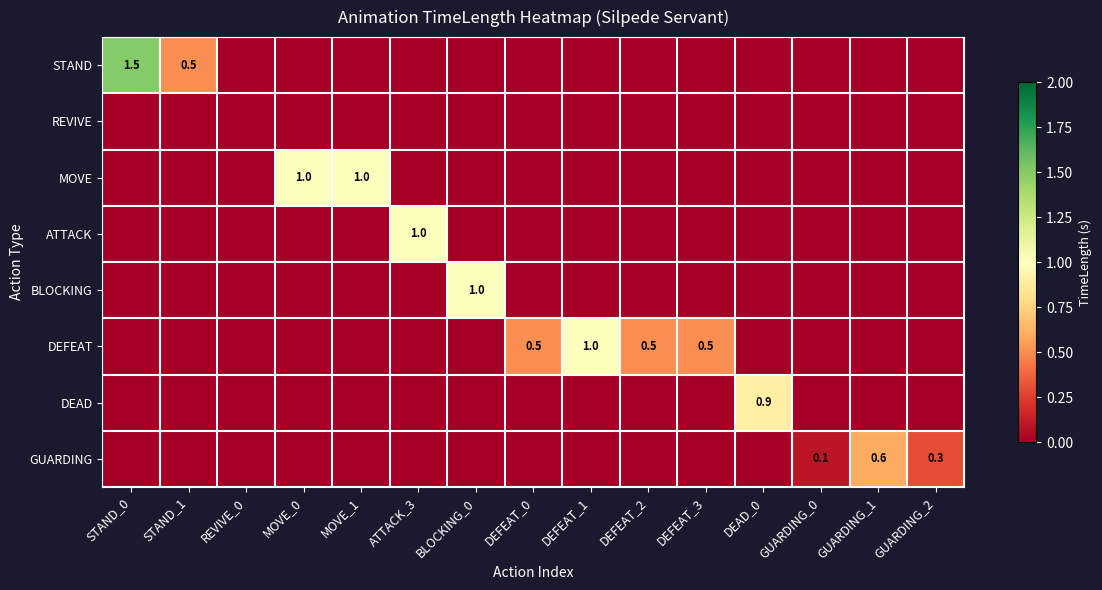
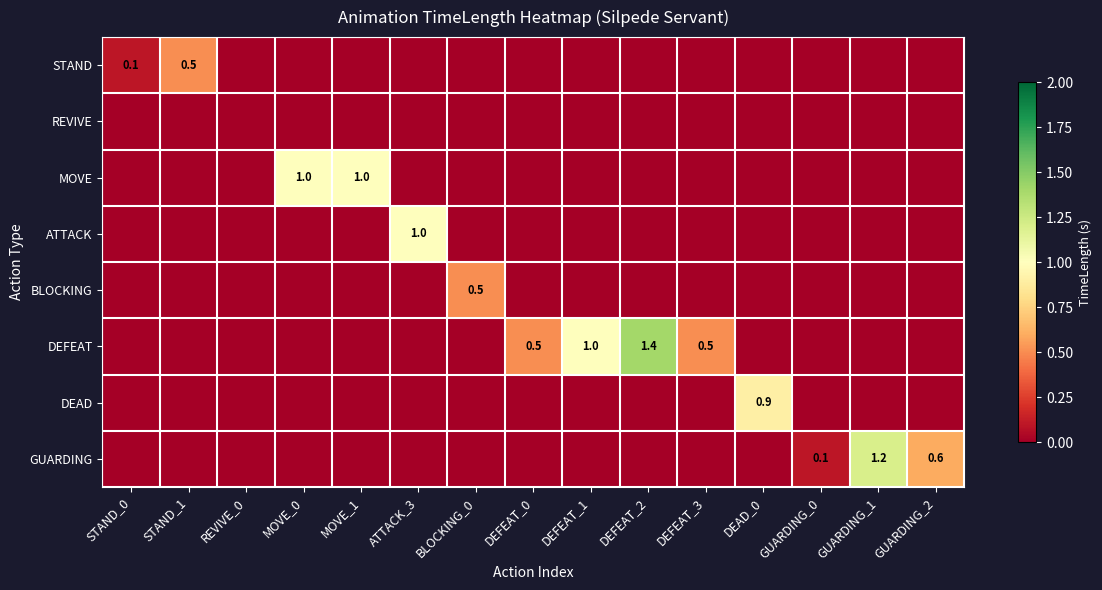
  {
    "STAND": {
-     "STAND_0": 1.5,
+     "STAND_0": 0.1,
      "STAND_1": 0.5
    },
    "MOVE": {
      "MOVE_0": 1.0,
      "MOVE_1": 1.0
    },
    "ATTACK": {
      "ATTACK_3": 1.0
    },
    "BLOCKING": {
-     "BLOCKING_0": 1.0
+     "BLOCKING_0": 0.5
    },
    "DEFEAT": {
      "DEFEAT_0": 0.5,
      "DEFEAT_1": 1.0,
-     "DEFEAT_2": 0.5,
+     "DEFEAT_2": 1.4,
      "DEFEAT_3": 0.5
    },
    "DEAD": {
      "DEAD_0": 0.9
    },
    "GUARDING": {
      "GUARDING_0": 0.1,
-     "GUARDING_1": 0.6,
-     "GUARDING_2": 0.3
+     "GUARDING_1": 1.2,
+     "GUARDING_2": 0.6
    }
  }
